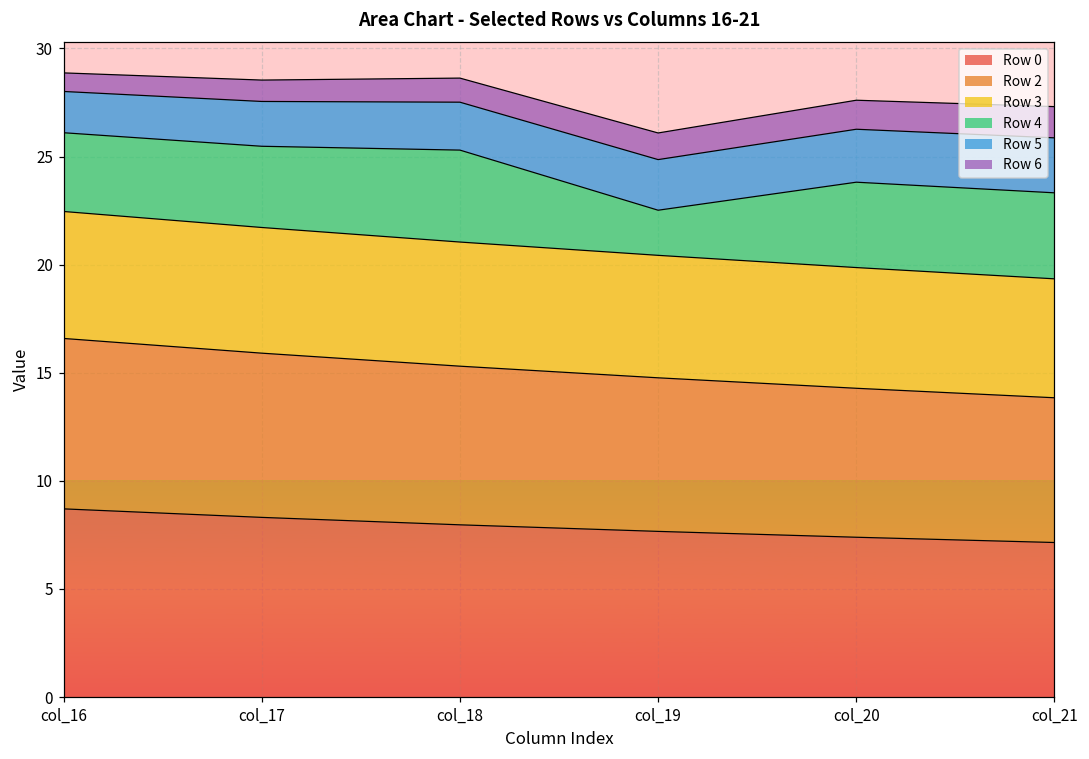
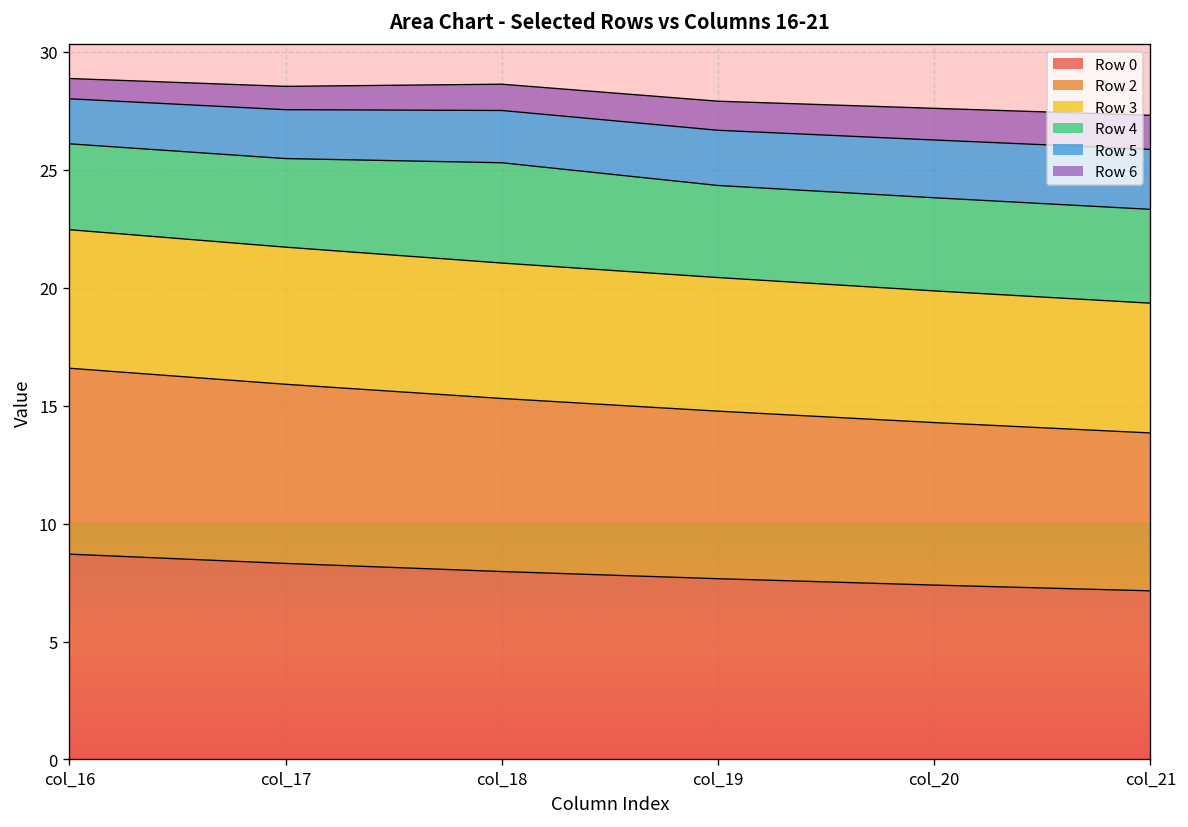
  {
    "Row 3": {
      "col_16": 5.9,
      "col_17": 5.8,
      "col_18": 5.7,
      "col_19": 5.7,
      "col_20": 5.6,
      "col_21": 5.5
    },
    "Row 4": {
      "col_16": 3.6,
      "col_17": 3.8,
      "col_18": 4.3,
-     "col_19": 2.1,
+     "col_19": 3.9,
      "col_20": 3.9,
      "col_21": 4.0
    },
    "Row 5": {
      "col_16": 1.9,
      "col_17": 2.1,
      "col_18": 2.2,
      "col_19": 2.3,
      "col_20": 2.4,
      "col_21": 2.5
    },
    "Row 6": {
      "col_16": 0.9,
      "col_17": 1.0,
      "col_18": 1.1,
      "col_19": 1.2,
      "col_20": 1.3,
      "col_21": 1.4
    }
  }
